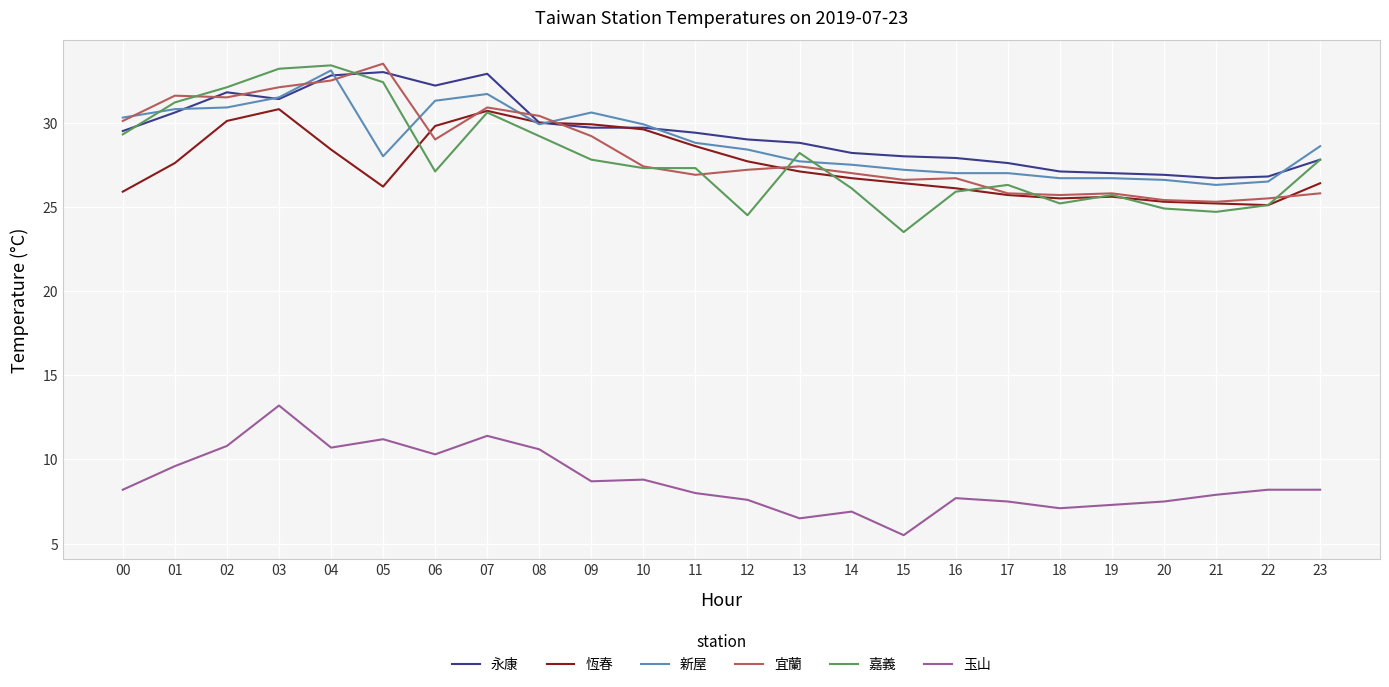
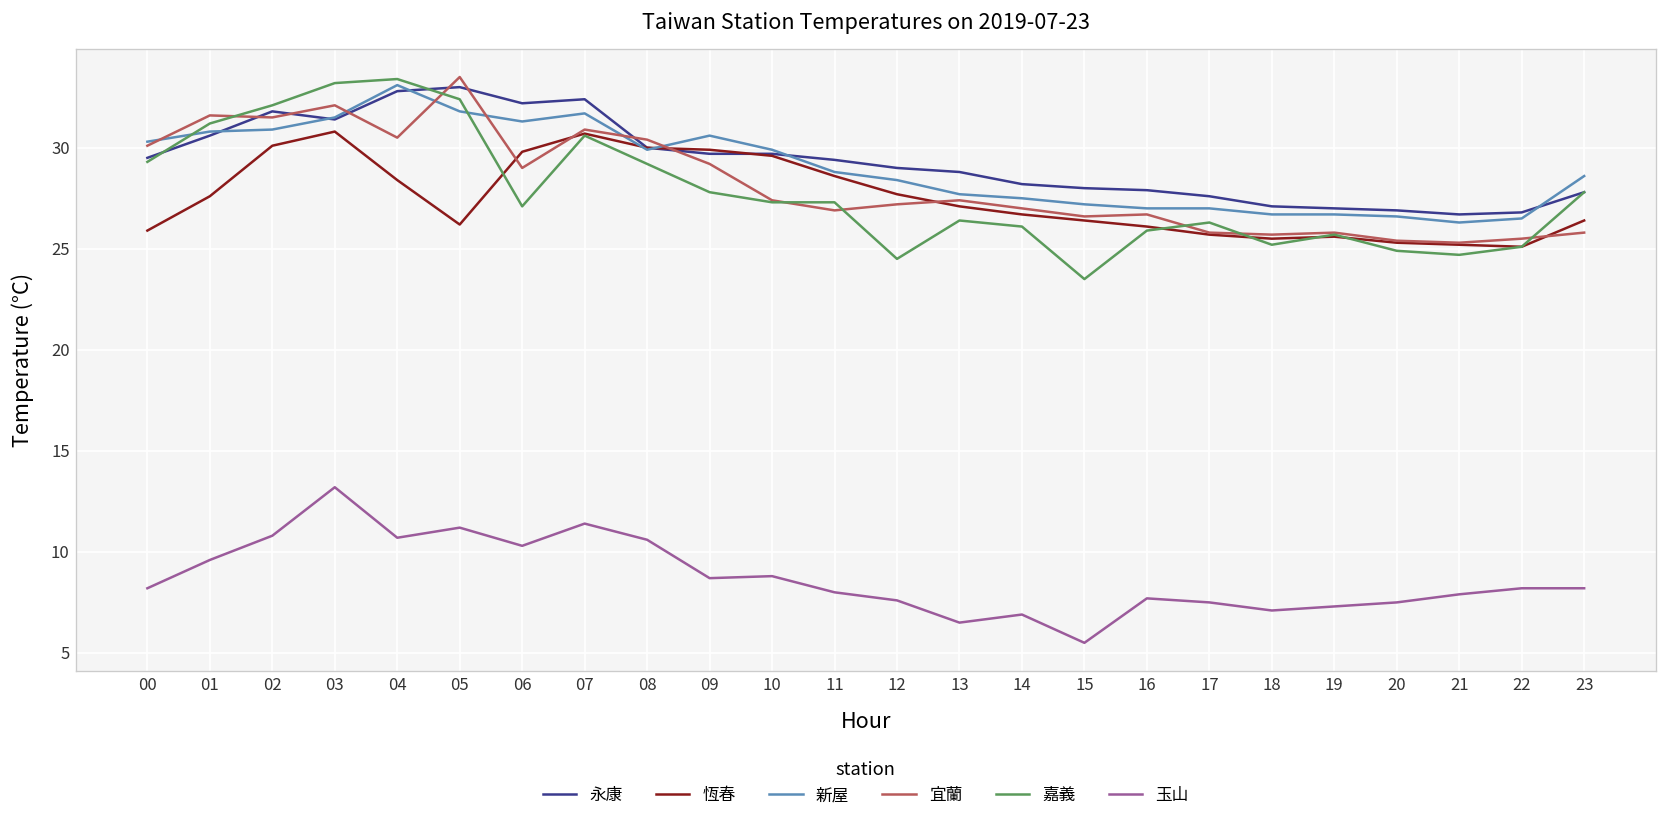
  {
    "永康": {
      "00": 29.5,
      "01": 30.6,
      "02": 31.8,
      "04": 32.8,
      "05": 33.0,
      "06": 32.2,
-     "07": 32.9,
+     "07": 32.4,
      "09": 29.7,
      "11": 29.4,
      "12": 29.0,
      "13": 28.8,
      "14": 28.2,
      "15": 28.0,
      "16": 27.9,
      "17": 27.6,
      "18": 27.1,
      "19": 27.0,
      "20": 26.9,
      "21": 26.7,
      "22": 26.8
    },
    "恆春": {
      "00": 25.9,
      "01": 27.6,
      "02": 30.1,
      "03": 30.8,
      "04": 28.4,
      "05": 26.2,
      "06": 29.8,
      "09": 29.9,
      "11": 28.6,
      "12": 27.7,
      "13": 27.1,
      "14": 26.7,
      "15": 26.4,
      "16": 26.1,
      "18": 25.5,
      "23": 26.4
    },
    "新屋": {
      "00": 30.3,
      "01": 30.8,
      "02": 30.9,
      "04": 33.1,
-     "05": 28.0,
+     "05": 31.8,
      "06": 31.3,
      "07": 31.7,
      "09": 30.6,
      "10": 29.9,
      "11": 28.8,
      "12": 28.4,
      "13": 27.7,
      "14": 27.5,
      "15": 27.2,
      "16": 27.0,
      "17": 27.0,
      "18": 26.7,
      "19": 26.7,
      "20": 26.6,
      "21": 26.3,
      "22": 26.5,
      "23": 28.6
    },
    "宜蘭": {
      "00": 30.1,
      "01": 31.6,
      "02": 31.5,
      "03": 32.1,
-     "04": 32.5,
+     "04": 30.5,
      "05": 33.5,
      "06": 29.0,
      "07": 30.9,
      "08": 30.4,
      "09": 29.2,
      "11": 26.9,
      "12": 27.2,
      "13": 27.4,
      "14": 27.0,
      "15": 26.6,
      "16": 26.7,
      "18": 25.7,
      "22": 25.5,
      "23": 25.8
    },
    "嘉義": {
      "00": 29.3,
      "01": 31.2,
      "02": 32.1,
      "03": 33.2,
      "04": 33.4,
      "05": 32.4,
      "06": 27.1,
      "08": 29.2,
      "09": 27.8,
      "11": 27.3,
      "12": 24.5,
-     "13": 28.2,
+     "13": 26.4,
      "14": 26.1,
      "15": 23.5,
      "16": 25.9,
      "17": 26.3,
      "18": 25.2,
      "20": 24.9,
      "21": 24.7
    },
    "玉山": {
      "00": 8.2,
      "01": 9.6,
      "02": 10.8,
      "03": 13.2,
      "04": 10.7,
      "05": 11.2,
      "06": 10.3,
      "07": 11.4,
      "08": 10.6,
      "09": 8.7,
      "10": 8.8,
      "11": 8.0,
      "12": 7.6,
      "13": 6.5,
      "14": 6.9,
      "15": 5.5,
      "16": 7.7,
      "17": 7.5,
      "18": 7.1,
      "19": 7.3,
      "20": 7.5,
      "21": 7.9,
      "22": 8.2,
      "23": 8.2
    }
  }
